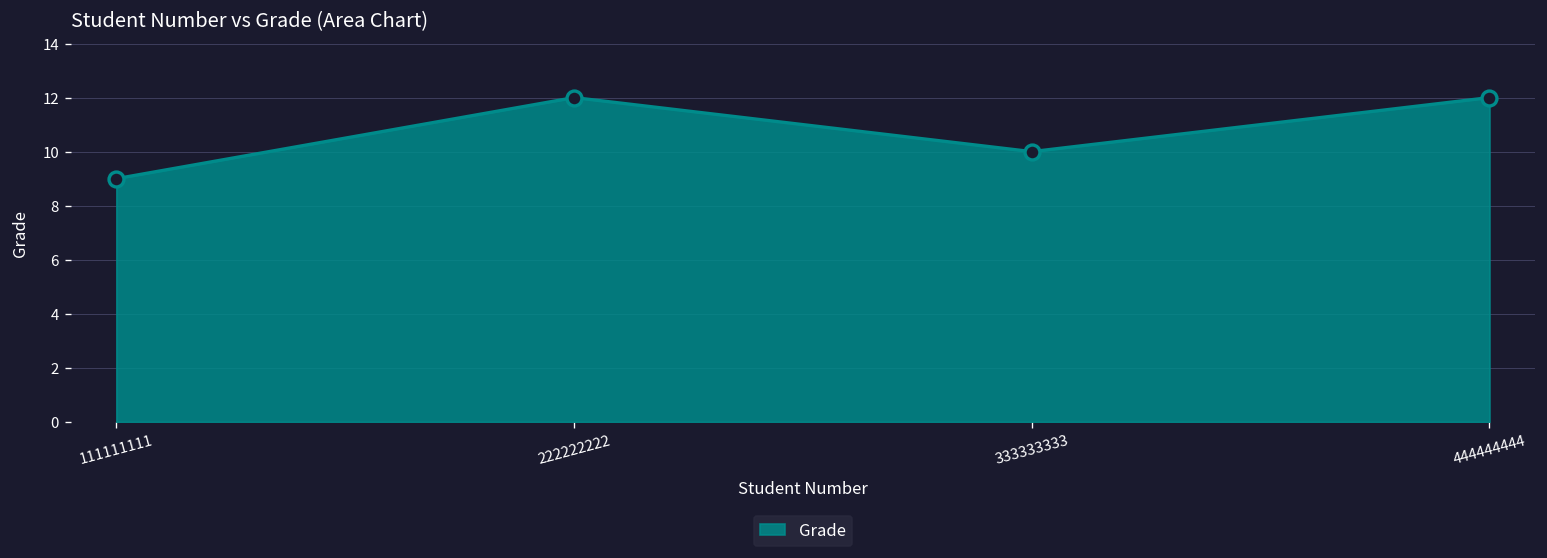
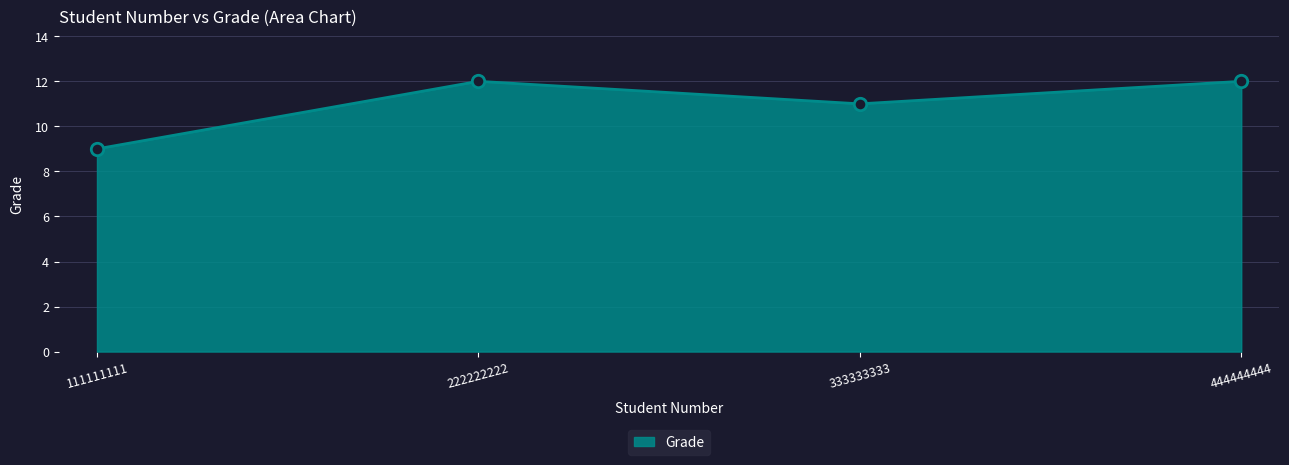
  {
    "111111111": 9,
    "222222222": 12,
-   "333333333": 10,
+   "333333333": 11,
    "444444444": 12
  }
